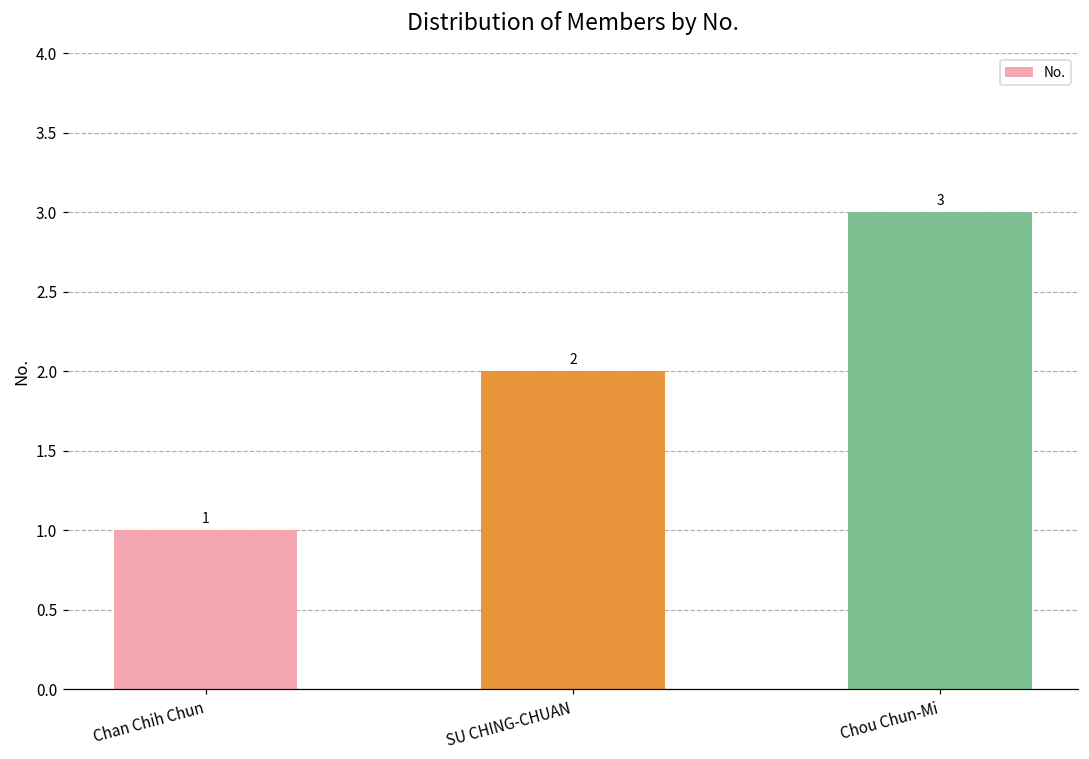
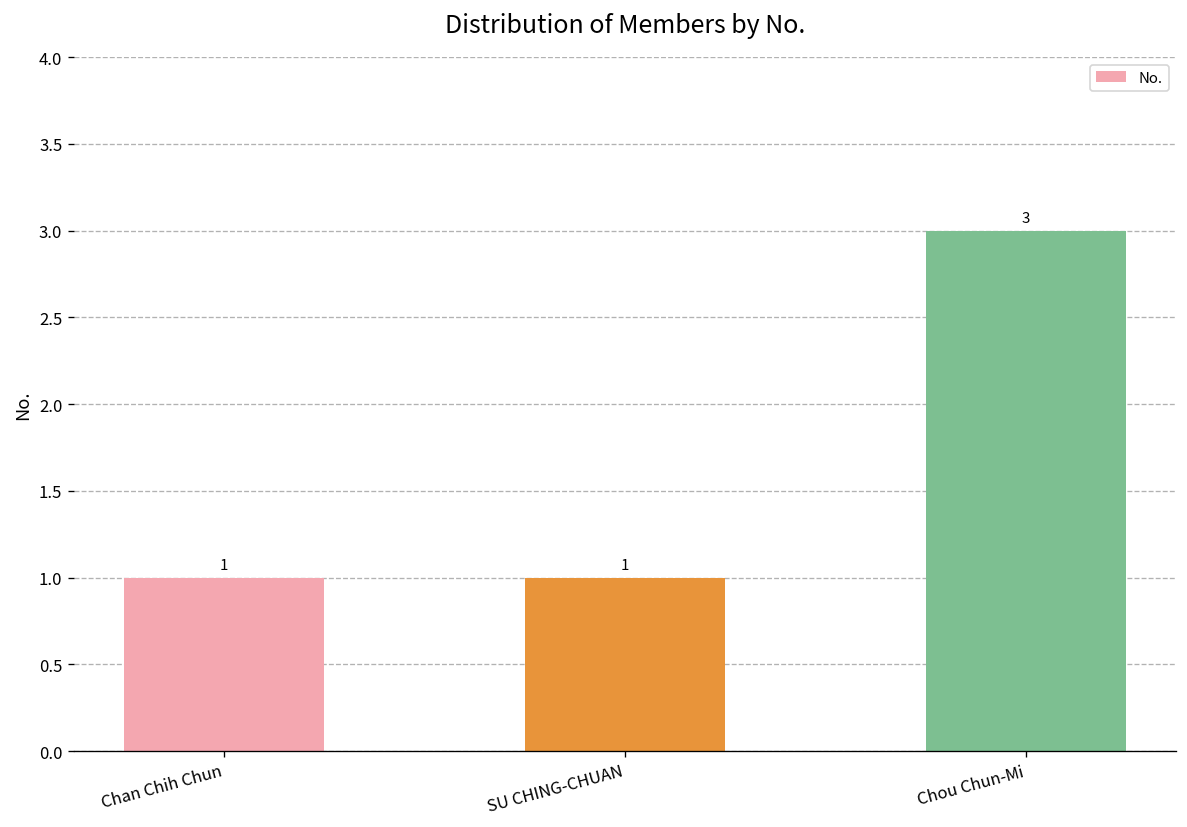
  {
    "Chan Chih Chun": 1,
-   "SU CHING-CHUAN": 2,
+   "SU CHING-CHUAN": 1,
    "Chou Chun-Mi": 3
  }
